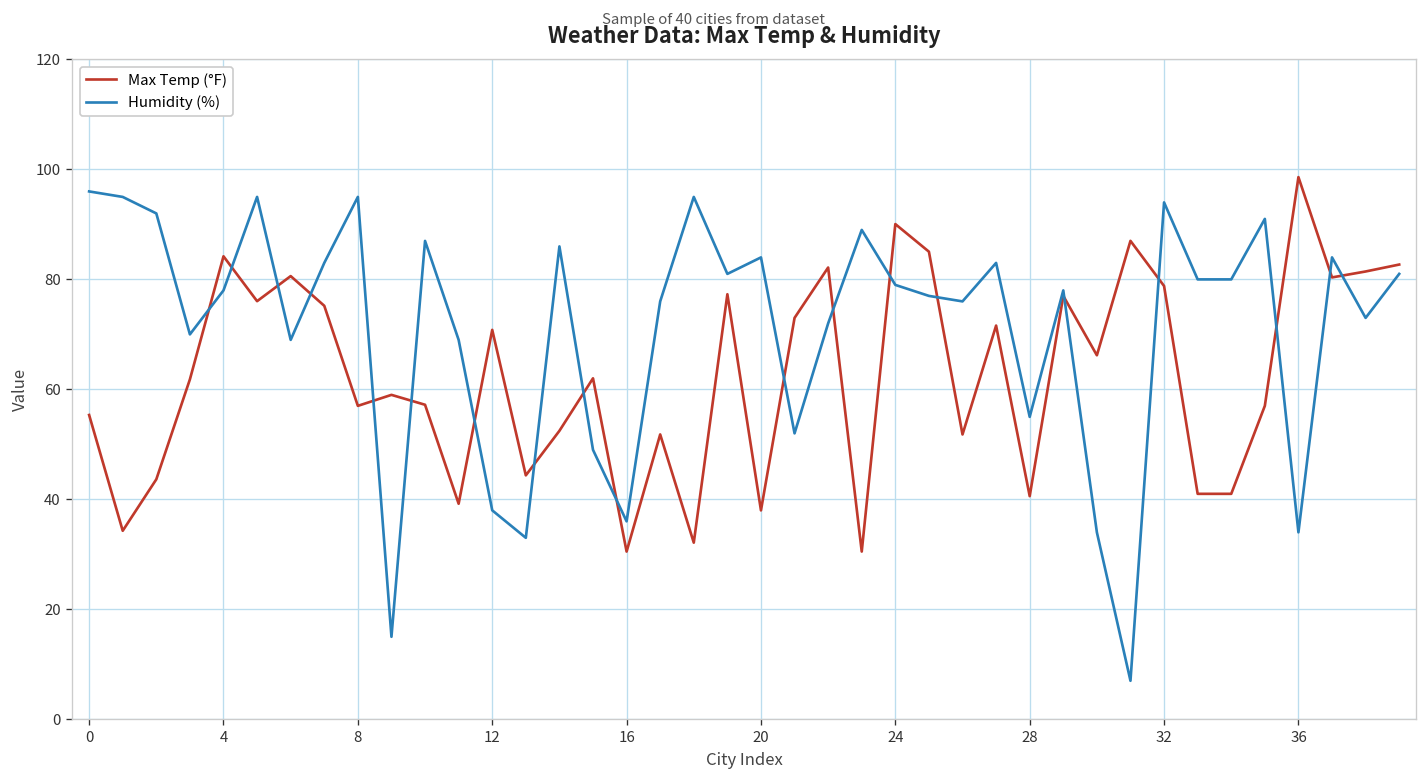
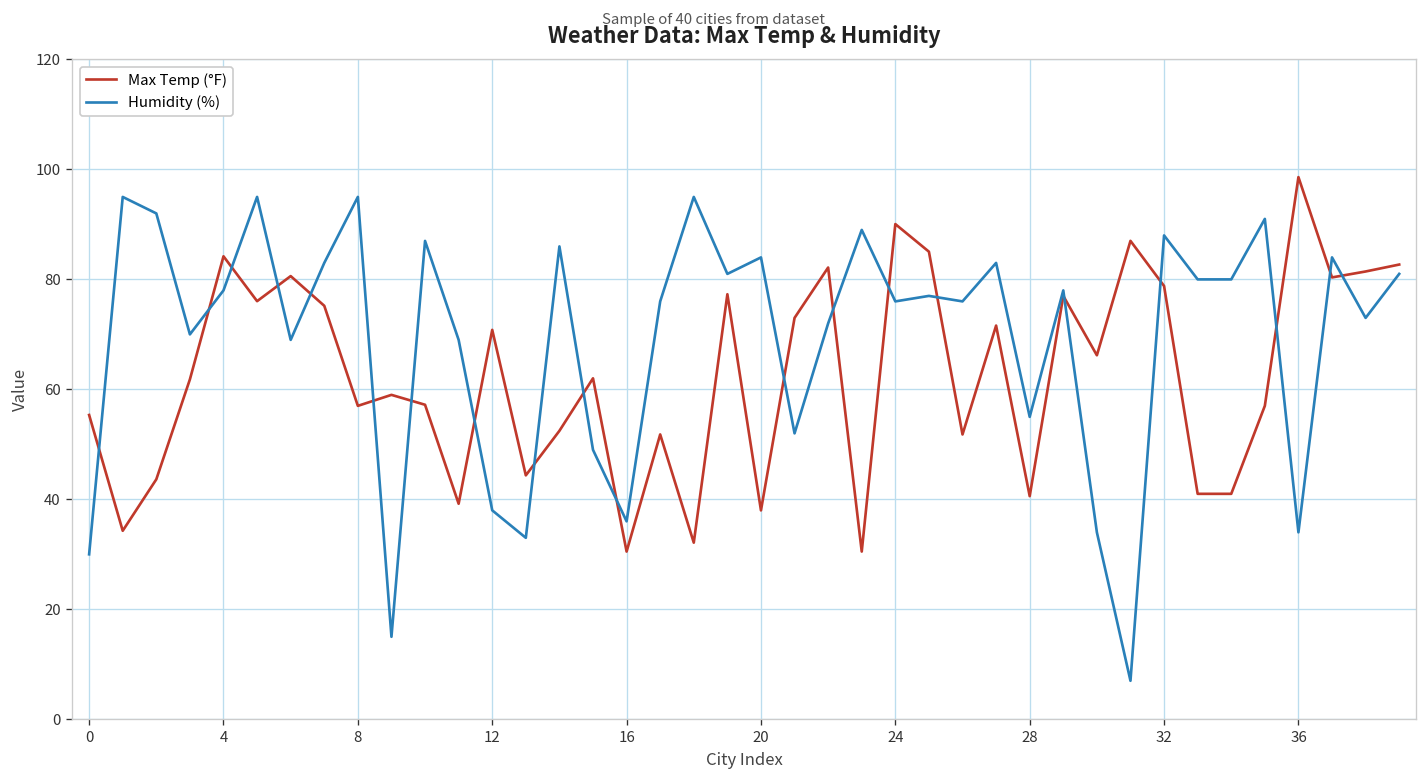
  {
    "Max Temp (°F)": {
      "0": 55,
      "4": 84,
      "8": 57,
      "12": 71,
      "16": 31,
      "20": 38,
      "24": 90,
      "28": 41,
      "32": 79,
      "36": 99
    },
    "Humidity (%)": {
-     "0": 96,
+     "0": 30,
      "4": 78,
      "8": 95,
      "12": 38,
      "16": 36,
      "20": 84,
-     "24": 79,
+     "24": 76,
      "28": 55,
-     "32": 94,
+     "32": 88,
      "36": 34
    }
  }
